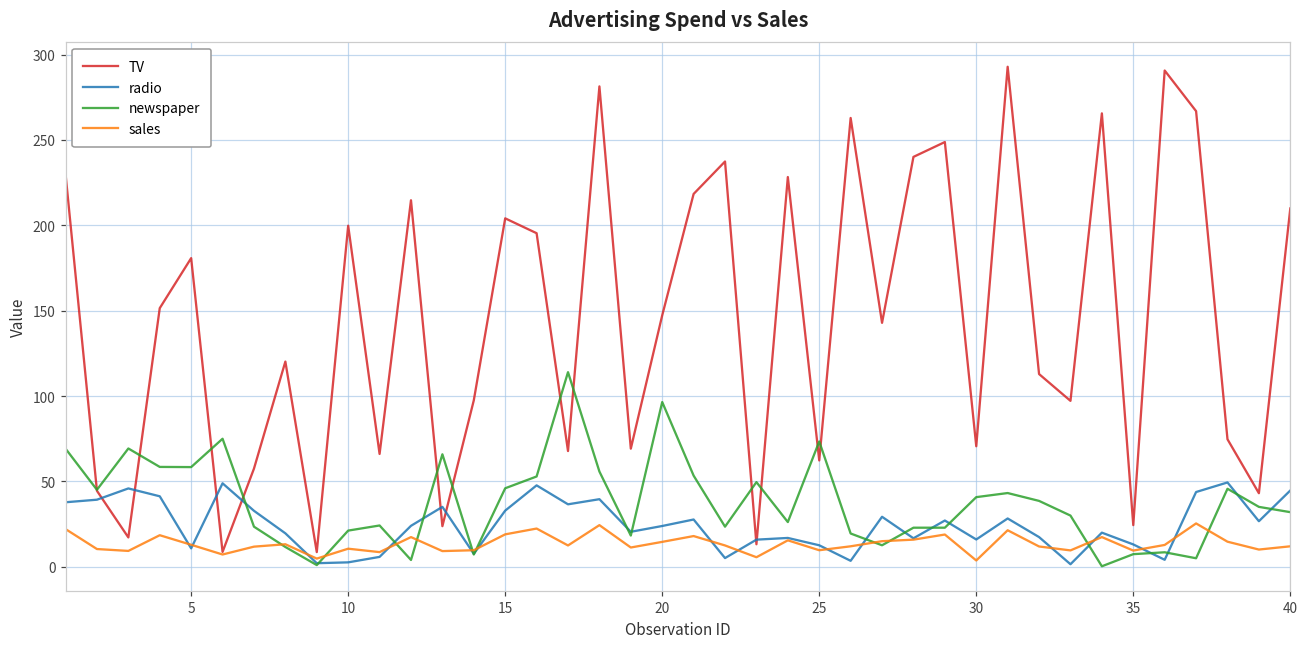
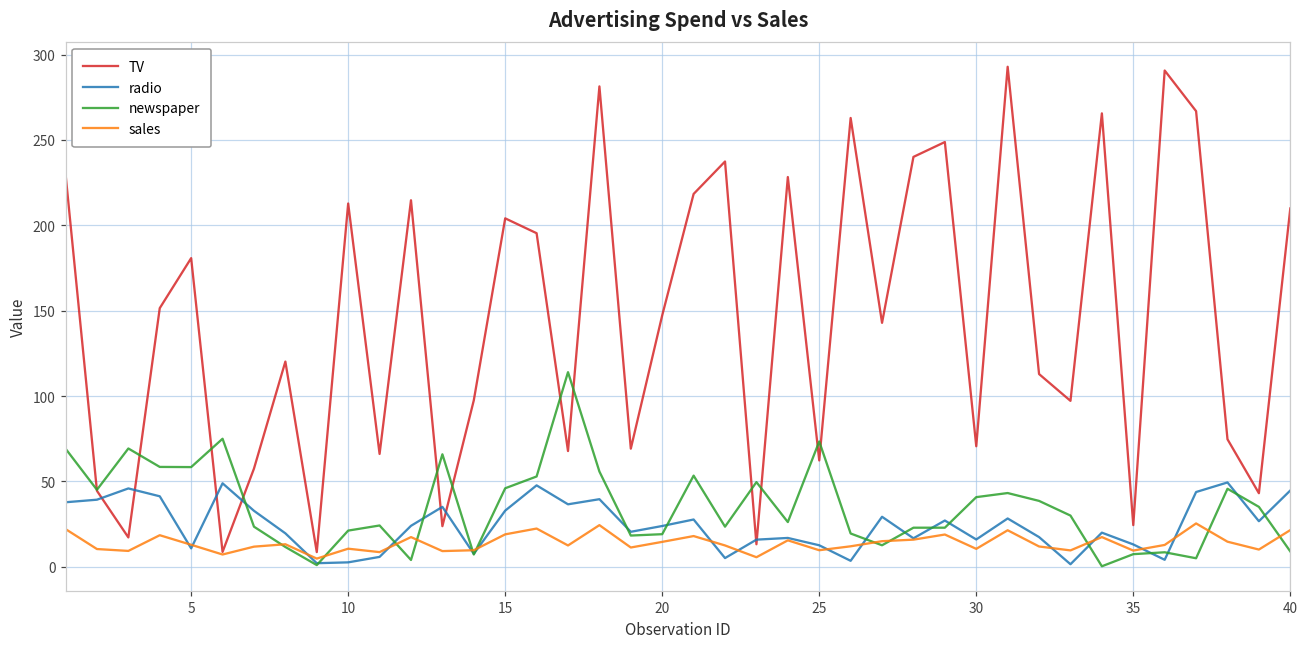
  {
    "TV": {
      "5": 181,
-     "10": 200,
+     "10": 213,
      "15": 204,
      "20": 147,
      "25": 62,
      "30": 71,
      "35": 24,
      "40": 210
    },
    "radio": {
      "5": 11,
      "10": 3,
      "15": 33,
      "20": 24,
      "25": 13,
      "30": 16,
      "35": 13,
      "40": 45
    },
    "newspaper": {
      "5": 58,
      "10": 21,
      "15": 46,
-     "20": 97,
+     "20": 19,
      "25": 73,
      "30": 41,
      "35": 7,
-     "40": 32
+     "40": 9
    },
    "sales": {
      "5": 13,
      "10": 11,
      "15": 19,
      "20": 15,
      "25": 10,
-     "30": 4,
+     "30": 11,
      "35": 10,
-     "40": 12
+     "40": 22
    }
  }
